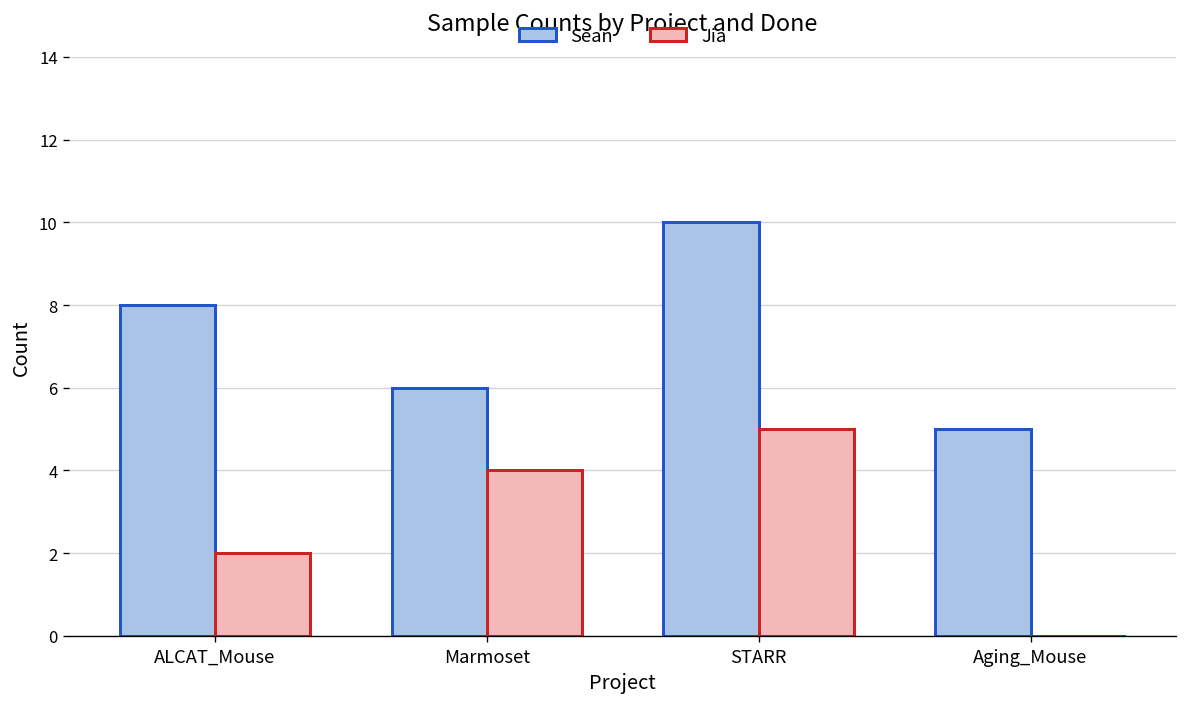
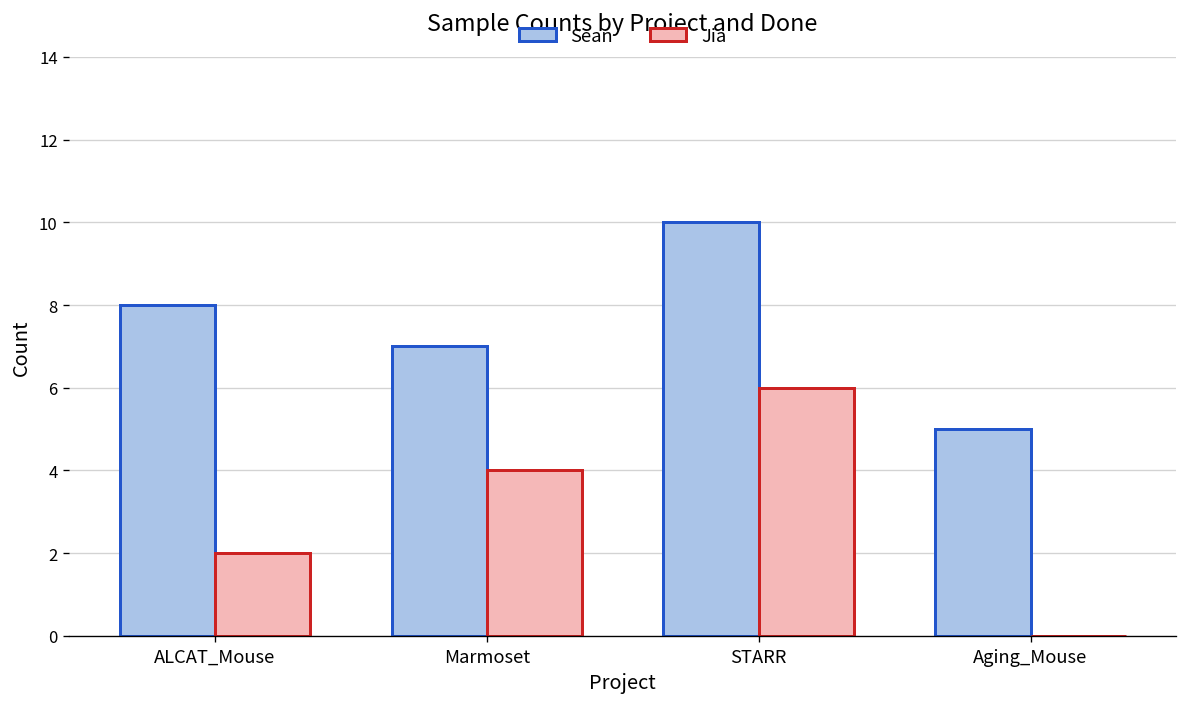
  {
    "Sean": {
      "ALCAT_Mouse": 8,
-     "Marmoset": 6,
+     "Marmoset": 7,
      "STARR": 10,
      "Aging_Mouse": 5
    },
    "Jia": {
      "ALCAT_Mouse": 2,
      "Marmoset": 4,
-     "STARR": 5,
+     "STARR": 6,
      "Aging_Mouse": 0
    }
  }
